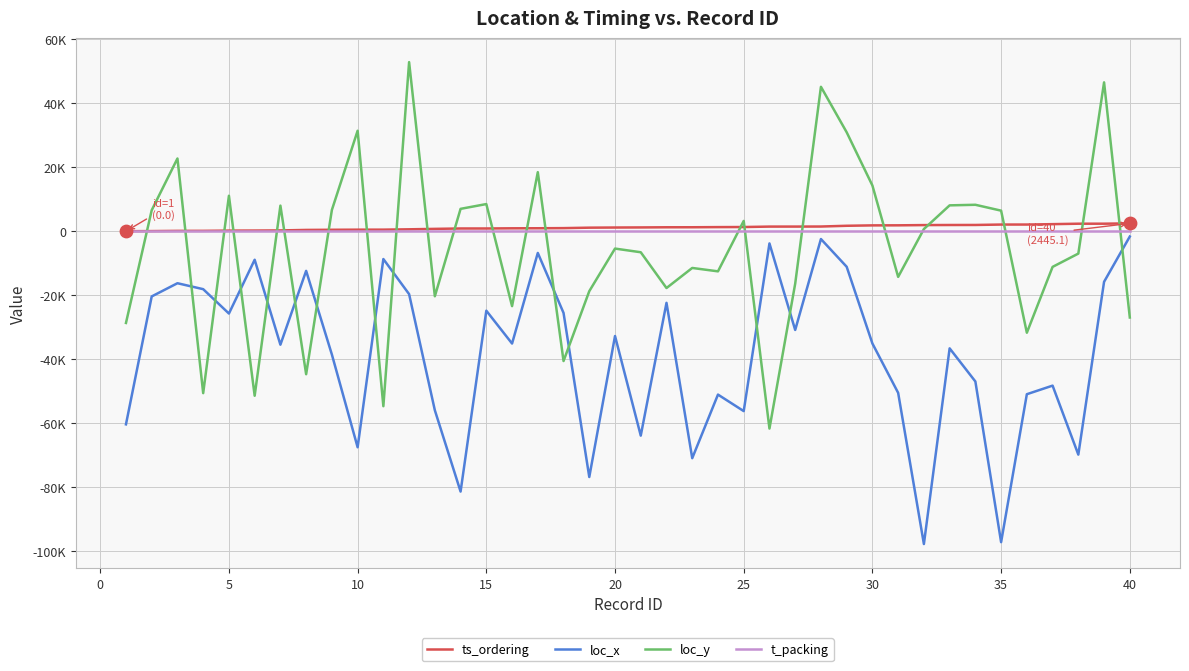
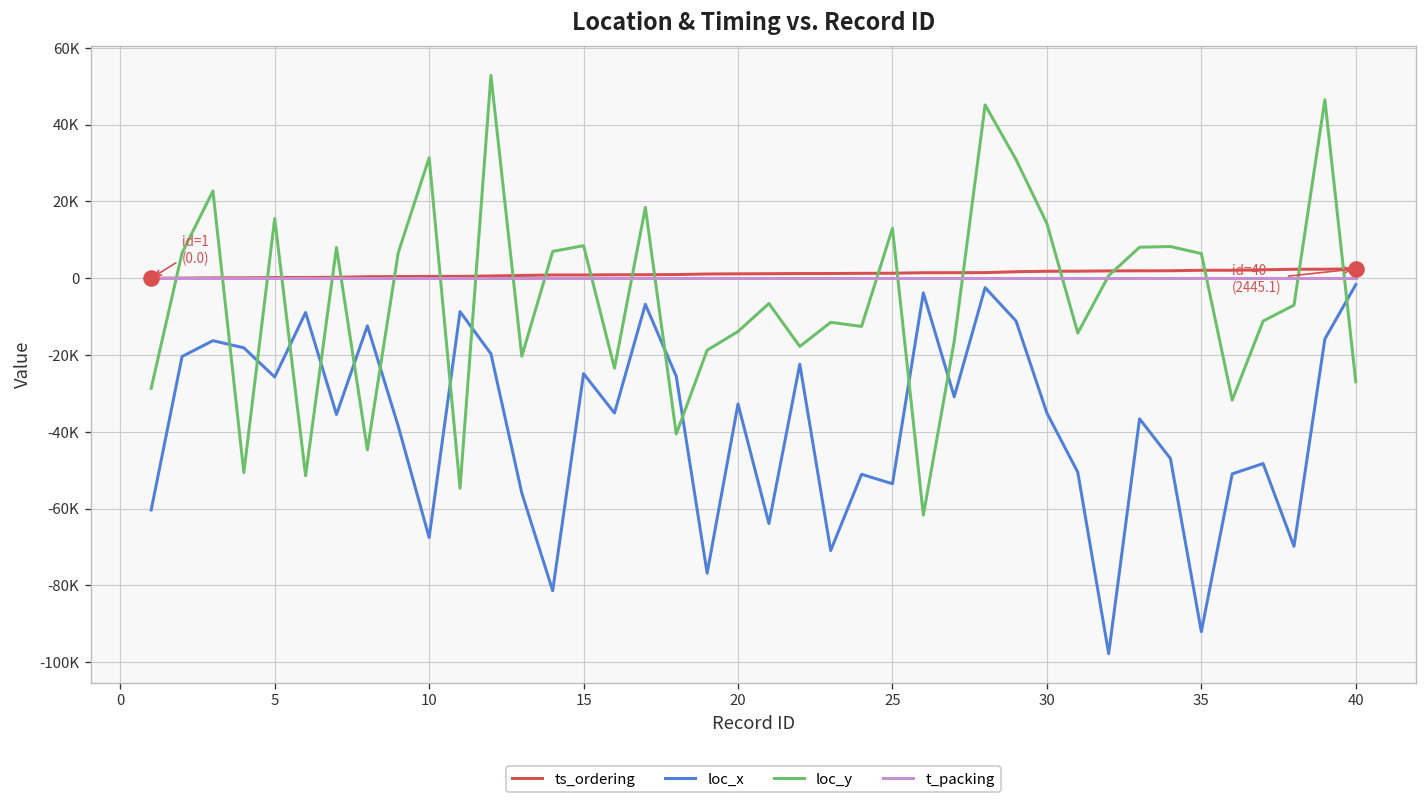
  {
    "loc_x": {
      "5": -26000,
      "10": -68000,
      "15": -25000,
      "20": -33000,
-     "25": -56000,
+     "25": -54000,
      "30": -35000,
-     "35": -97000,
+     "35": -92000,
      "40": -2000
    },
    "loc_y": {
-     "5": 11000,
+     "5": 16000,
      "10": 31000,
      "15": 8000,
-     "20": -5000,
-     "25": 3000,
+     "20": -14000,
+     "25": 13000,
      "30": 14000,
      "35": 6000,
      "40": -27000
    },
    "t_packing": {
      "20": 0,
      "25": 0,
      "30": 0,
      "35": 0,
      "40": 0
    }
  }
